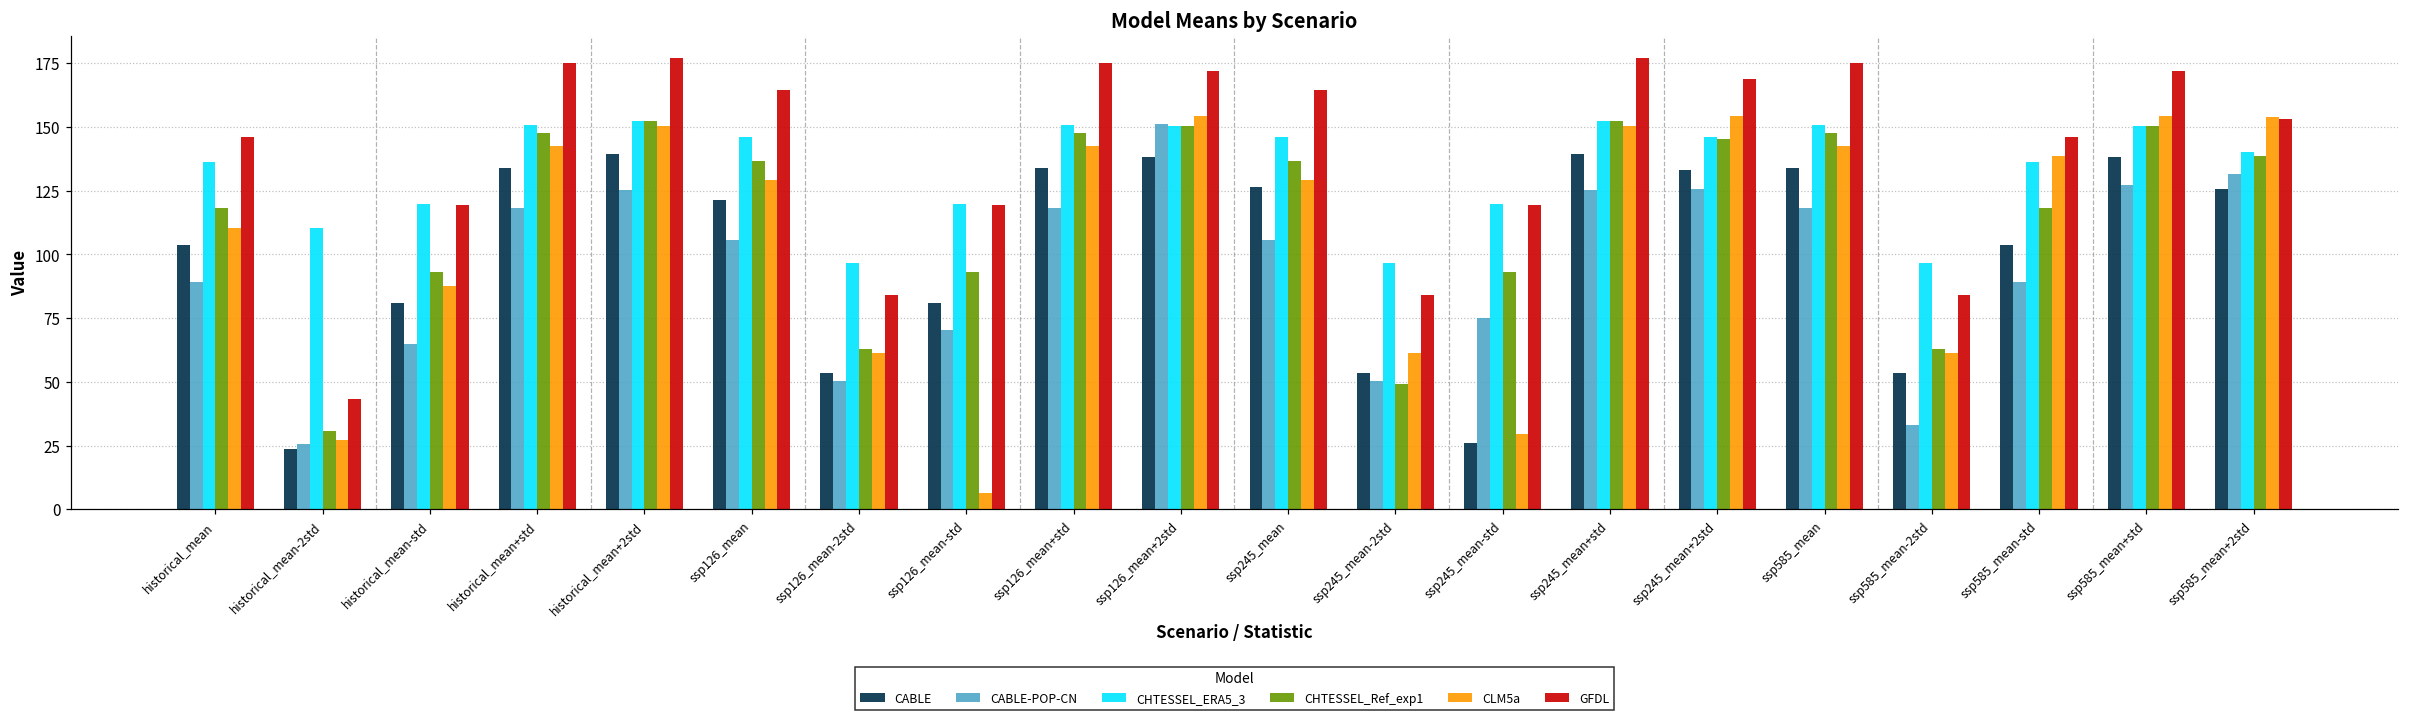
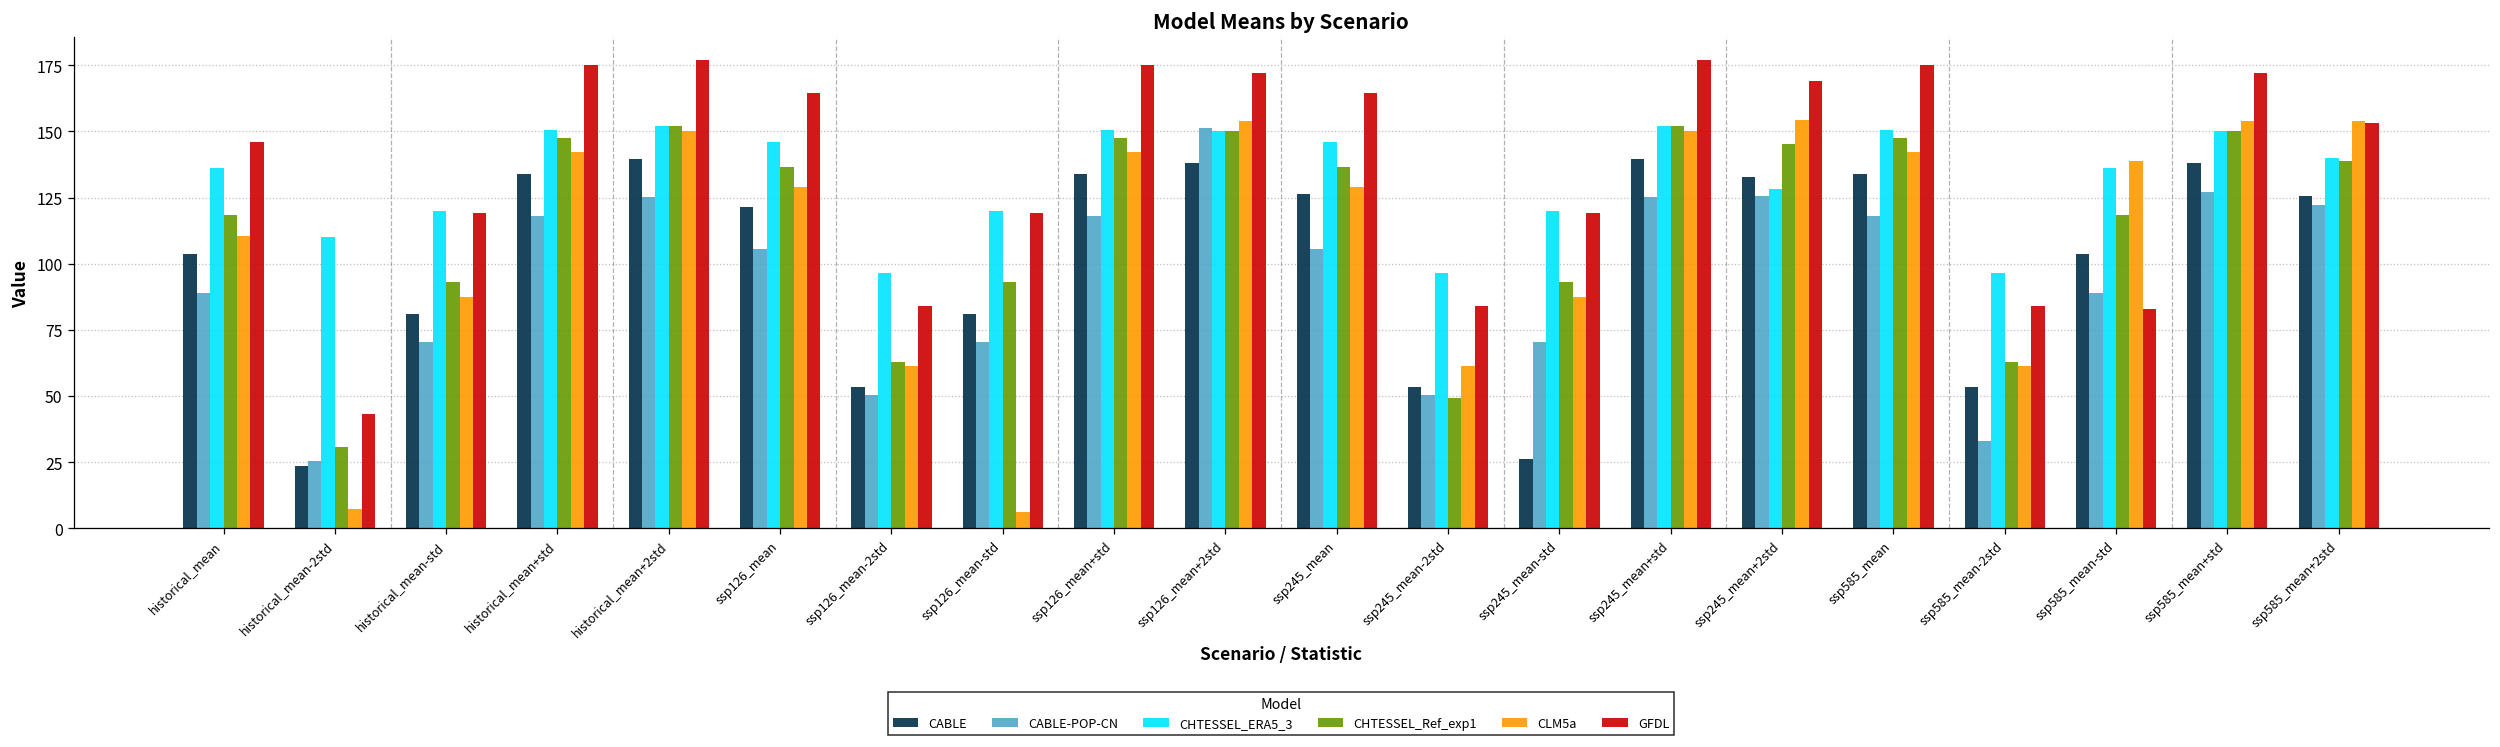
  {
    "CABLE": {
      "historical_mean": 104,
      "historical_mean-2std": 24,
      "historical_mean-std": 81,
      "historical_mean+std": 134,
      "historical_mean+2std": 139,
      "ssp126_mean": 121,
      "ssp126_mean-2std": 54,
      "ssp126_mean-std": 81,
      "ssp126_mean+std": 134,
      "ssp126_mean+2std": 138,
      "ssp245_mean": 126,
      "ssp245_mean-2std": 54,
      "ssp245_mean-std": 26,
      "ssp245_mean+std": 139,
      "ssp245_mean+2std": 133,
      "ssp585_mean": 134,
      "ssp585_mean-2std": 54,
      "ssp585_mean-std": 104,
      "ssp585_mean+std": 138,
      "ssp585_mean+2std": 126
    },
    "CABLE-POP-CN": {
      "historical_mean": 89,
      "historical_mean-2std": 26,
-     "historical_mean-std": 65,
+     "historical_mean-std": 70,
      "historical_mean+std": 118,
      "historical_mean+2std": 125,
      "ssp126_mean": 105,
      "ssp126_mean-2std": 50,
      "ssp126_mean-std": 70,
      "ssp126_mean+std": 118,
      "ssp126_mean+2std": 151,
      "ssp245_mean": 105,
      "ssp245_mean-2std": 50,
-     "ssp245_mean-std": 75,
+     "ssp245_mean-std": 70,
      "ssp245_mean+std": 125,
      "ssp245_mean+2std": 126,
      "ssp585_mean": 118,
      "ssp585_mean-2std": 33,
      "ssp585_mean-std": 89,
      "ssp585_mean+std": 127,
-     "ssp585_mean+2std": 131
+     "ssp585_mean+2std": 122
    },
    "CHTESSEL_ERA5_3": {
      "historical_mean": 136,
      "historical_mean-2std": 110,
      "historical_mean-std": 120,
      "historical_mean+std": 151,
      "historical_mean+2std": 152,
      "ssp126_mean": 146,
      "ssp126_mean-2std": 96,
      "ssp126_mean-std": 120,
      "ssp126_mean+std": 151,
      "ssp126_mean+2std": 150,
      "ssp245_mean": 146,
      "ssp245_mean-2std": 96,
      "ssp245_mean-std": 120,
      "ssp245_mean+std": 152,
-     "ssp245_mean+2std": 146,
+     "ssp245_mean+2std": 128,
      "ssp585_mean": 151,
      "ssp585_mean-2std": 96,
      "ssp585_mean-std": 136,
      "ssp585_mean+std": 150,
      "ssp585_mean+2std": 140
    },
    "CHTESSEL_Ref_exp1": {
      "historical_mean": 118,
      "historical_mean-2std": 31,
      "historical_mean-std": 93,
      "historical_mean+std": 148,
      "historical_mean+2std": 152,
      "ssp126_mean": 137,
      "ssp126_mean-2std": 63,
      "ssp126_mean-std": 93,
      "ssp126_mean+std": 148,
      "ssp126_mean+2std": 150,
      "ssp245_mean": 137,
      "ssp245_mean-2std": 49,
      "ssp245_mean-std": 93,
      "ssp245_mean+std": 152,
      "ssp245_mean+2std": 145,
      "ssp585_mean": 148,
      "ssp585_mean-2std": 63,
      "ssp585_mean-std": 118,
      "ssp585_mean+std": 150,
      "ssp585_mean+2std": 139
    },
    "CLM5a": {
      "historical_mean": 110,
-     "historical_mean-2std": 27,
+     "historical_mean-2std": 7,
      "historical_mean-std": 88,
      "historical_mean+std": 142,
      "historical_mean+2std": 150,
      "ssp126_mean": 129,
      "ssp126_mean-2std": 61,
      "ssp126_mean-std": 6,
      "ssp126_mean+std": 142,
      "ssp126_mean+2std": 154,
      "ssp245_mean": 129,
      "ssp245_mean-2std": 61,
-     "ssp245_mean-std": 30,
+     "ssp245_mean-std": 88,
      "ssp245_mean+std": 150,
      "ssp245_mean+2std": 154,
      "ssp585_mean": 142,
      "ssp585_mean-2std": 61,
      "ssp585_mean-std": 139,
      "ssp585_mean+std": 154,
      "ssp585_mean+2std": 154
    },
    "GFDL": {
      "historical_mean": 146,
      "historical_mean-2std": 43,
      "historical_mean-std": 119,
      "historical_mean+std": 175,
      "historical_mean+2std": 177,
      "ssp126_mean": 164,
      "ssp126_mean-2std": 84,
      "ssp126_mean-std": 119,
      "ssp126_mean+std": 175,
      "ssp126_mean+2std": 172,
      "ssp245_mean": 164,
      "ssp245_mean-2std": 84,
      "ssp245_mean-std": 119,
      "ssp245_mean+std": 177,
      "ssp245_mean+2std": 169,
      "ssp585_mean": 175,
      "ssp585_mean-2std": 84,
-     "ssp585_mean-std": 146,
+     "ssp585_mean-std": 83,
      "ssp585_mean+std": 172,
      "ssp585_mean+2std": 153
    }
  }
